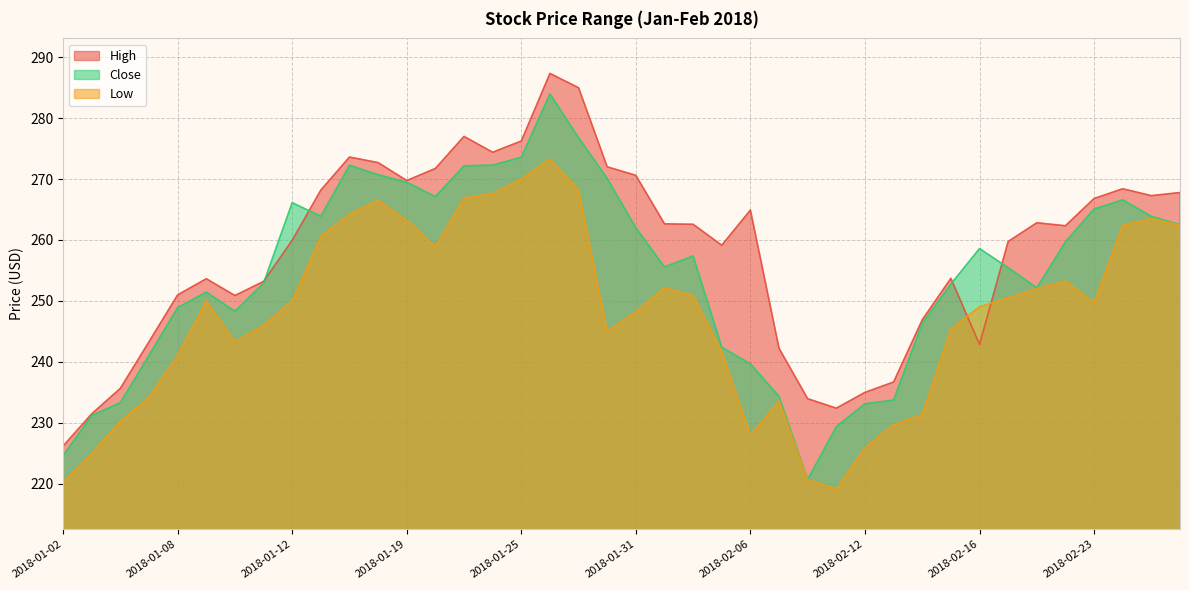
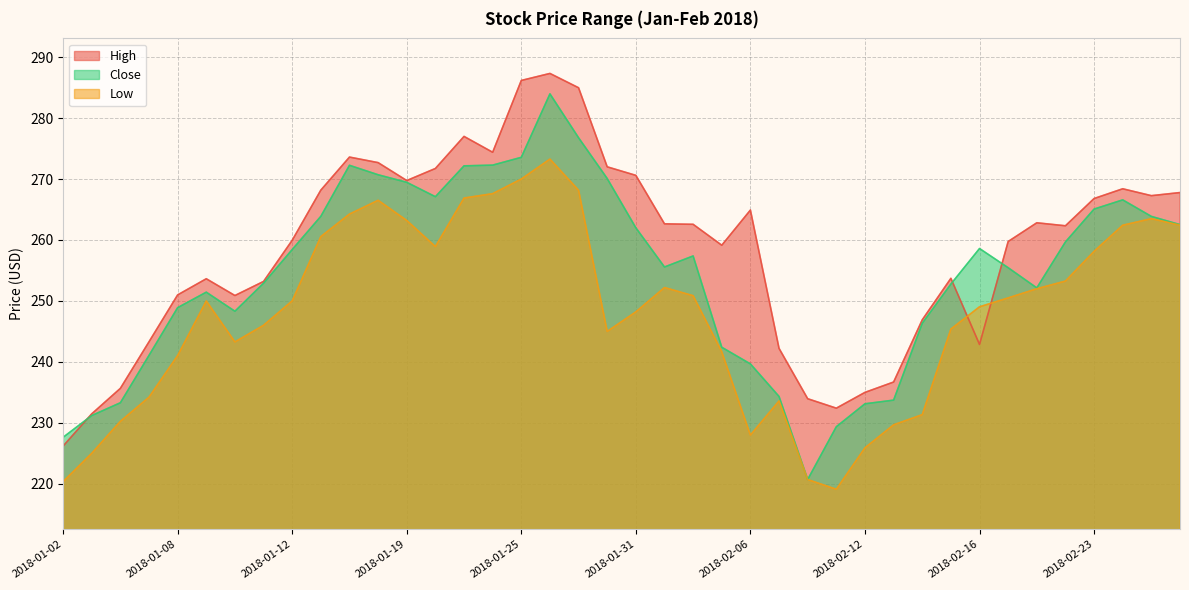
  {
    "High": {
      "2018-01-02": 226,
      "2018-01-08": 251,
      "2018-01-12": 260,
-     "2018-01-25": 276,
+     "2018-01-25": 286,
      "2018-01-31": 271,
      "2018-02-06": 265,
      "2018-02-12": 235,
      "2018-02-16": 243,
      "2018-02-23": 267
    },
    "Close": {
-     "2018-01-02": 225,
+     "2018-01-02": 228,
      "2018-01-08": 249,
-     "2018-01-12": 266,
+     "2018-01-12": 258,
      "2018-01-25": 274,
      "2018-01-31": 262,
      "2018-02-06": 240,
      "2018-02-12": 233,
      "2018-02-16": 259,
      "2018-02-23": 265
    },
    "Low": {
      "2018-01-02": 220,
      "2018-01-08": 241,
      "2018-01-12": 250,
      "2018-01-19": 263,
      "2018-01-25": 270,
      "2018-01-31": 248,
      "2018-02-06": 228,
      "2018-02-12": 226,
      "2018-02-16": 249,
-     "2018-02-23": 250
+     "2018-02-23": 258
    }
  }
